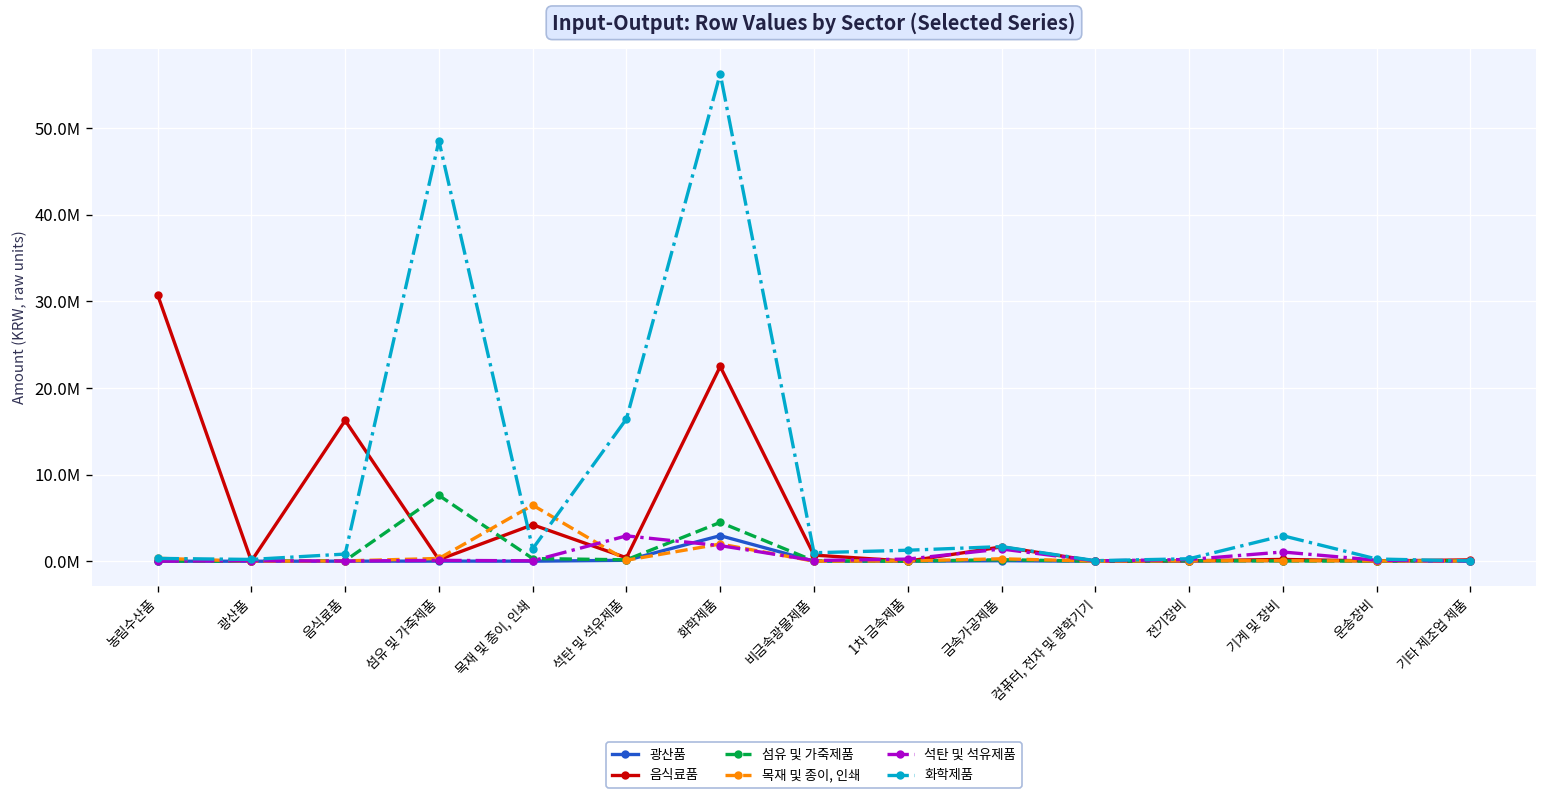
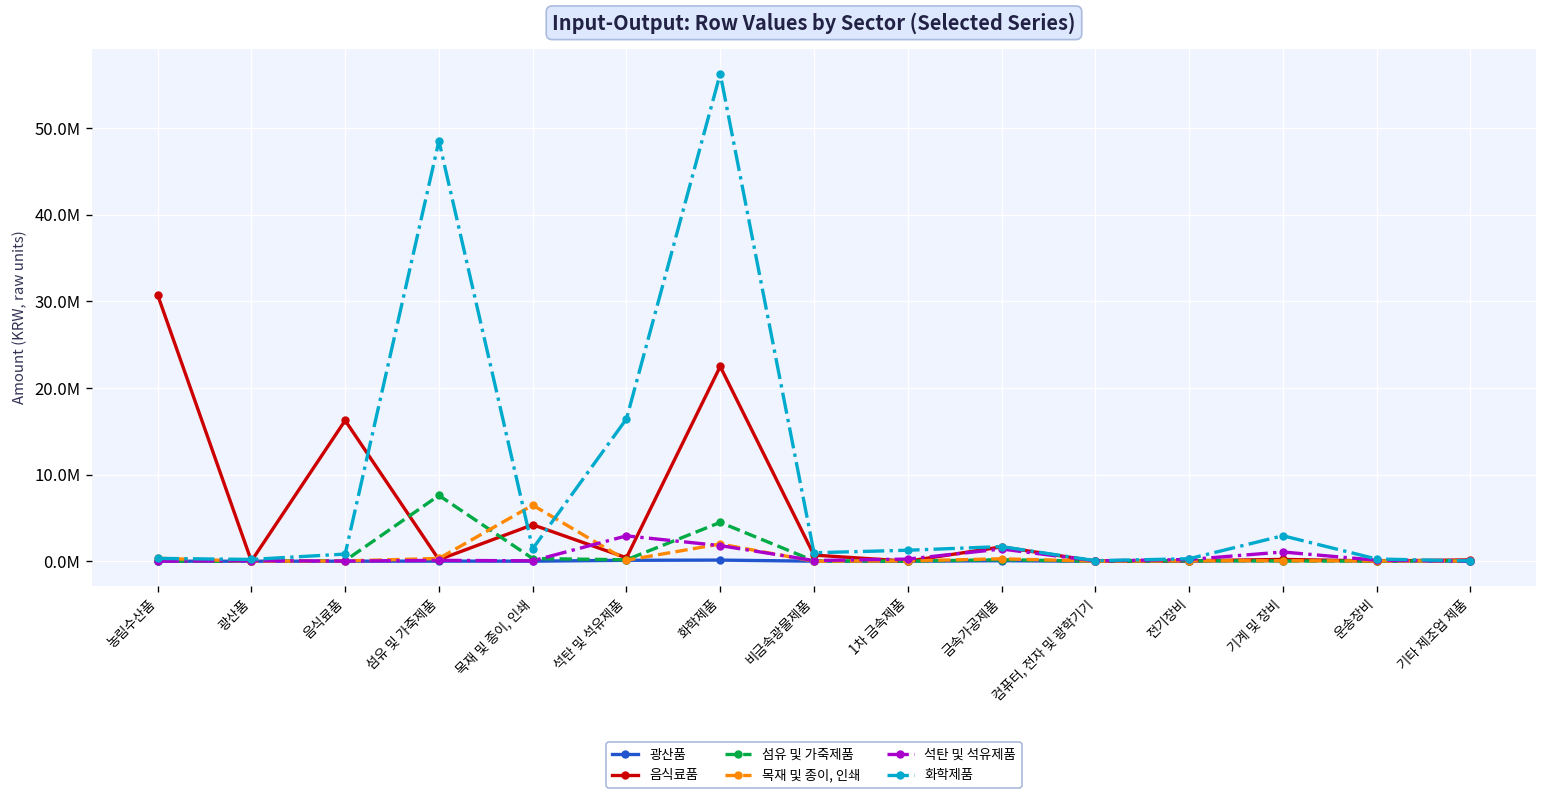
  {
    "광산품": {
-     "화학제품": 3000000
+     "화학제품": 0
    },
    "음식료품": {
      "농림수산품": 31000000,
      "음식료품": 16000000,
      "목재 및 종이, 인쇄": 4000000,
      "화학제품": 22000000
    },
    "섬유 및 가죽제품": {
      "섬유 및 가죽제품": 8000000,
      "화학제품": 4000000
    },
    "목재 및 종이, 인쇄": {
      "목재 및 종이, 인쇄": 6000000
    },
    "석탄 및 석유제품": {
      "석탄 및 석유제품": 3000000,
      "기계 및 장비": 1000000
    },
    "화학제품": {
      "음식료품": 1000000,
      "섬유 및 가죽제품": 49000000,
      "목재 및 종이, 인쇄": 1000000,
      "석탄 및 석유제품": 16000000,
      "화학제품": 56000000,
      "1차 금속제품": 1000000,
      "기계 및 장비": 3000000
    }
  }
